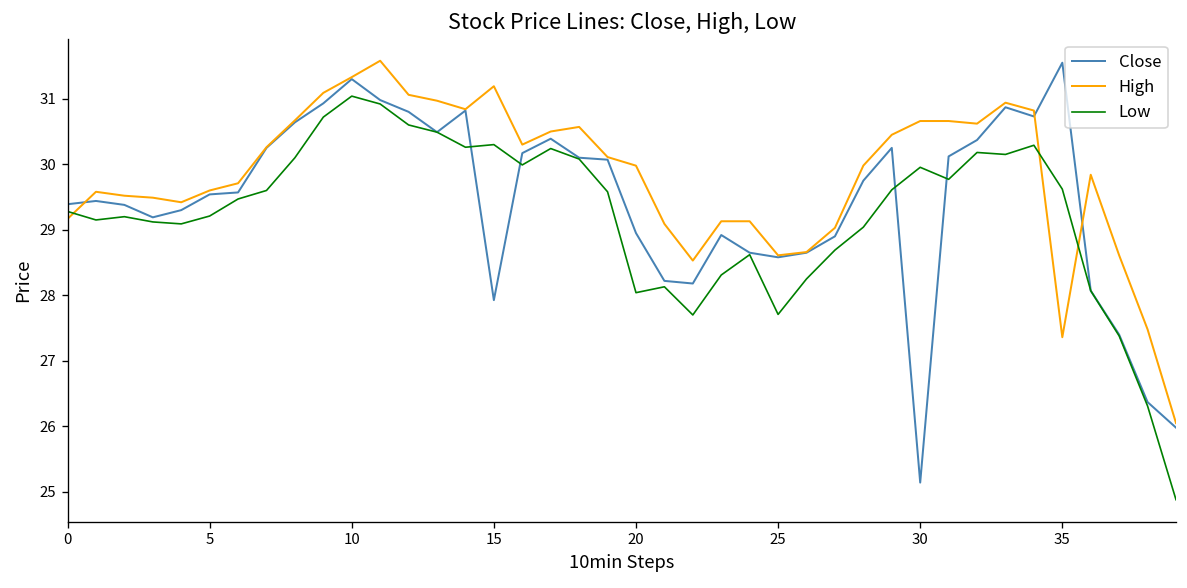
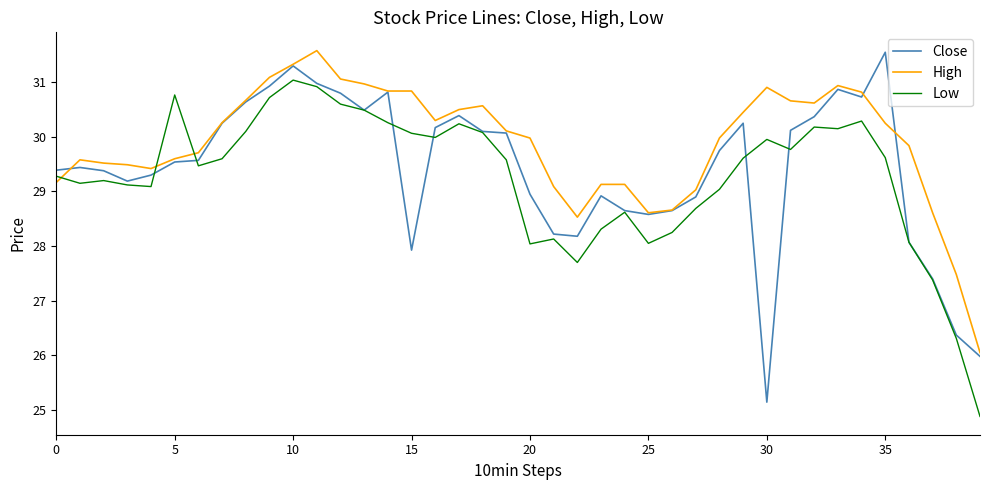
  {
    "Close": {
      "0": 29.4,
      "5": 29.5,
      "15": 27.9,
      "20": 29.0,
      "30": 25.1,
      "35": 31.5
    },
    "High": {
      "0": 29.2,
      "5": 29.6,
-     "15": 31.2,
+     "15": 30.8,
      "20": 30.0,
-     "30": 30.7,
-     "35": 27.4
+     "30": 30.9,
+     "35": 30.3
    },
    "Low": {
      "0": 29.3,
-     "5": 29.2,
+     "5": 30.8,
      "10": 31.0,
-     "15": 30.3,
+     "15": 30.1,
      "20": 28.0,
-     "25": 27.7,
+     "25": 28.0,
      "30": 30.0,
      "35": 29.6
    }
  }
